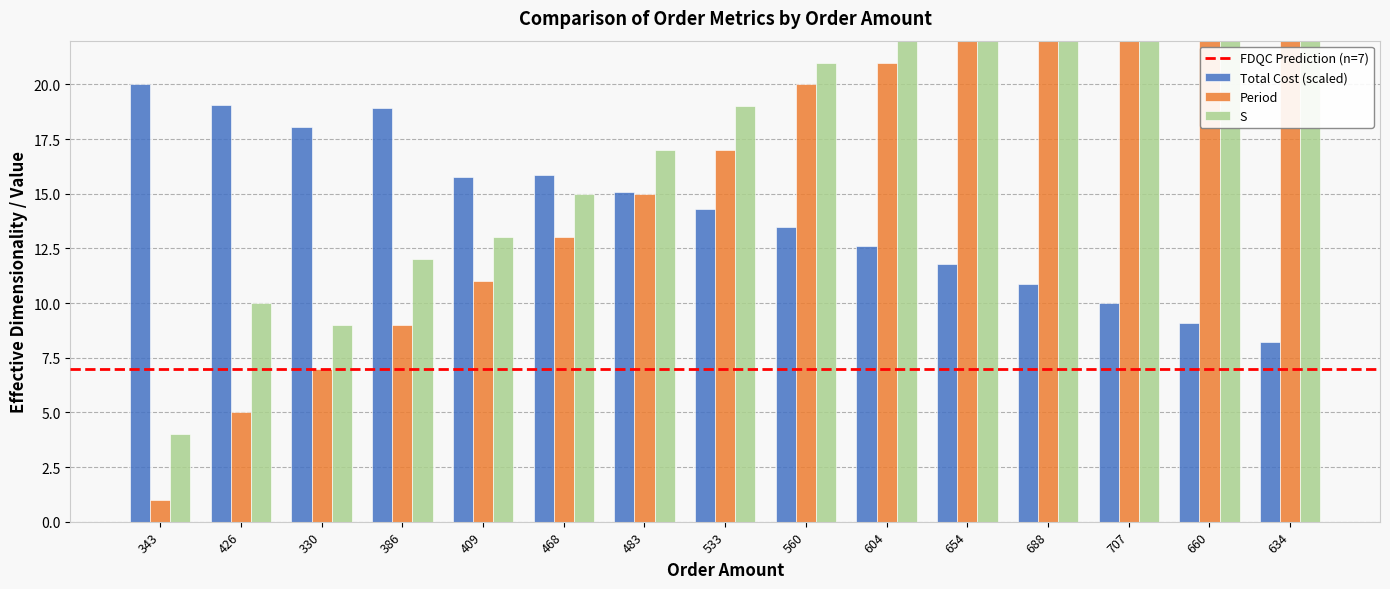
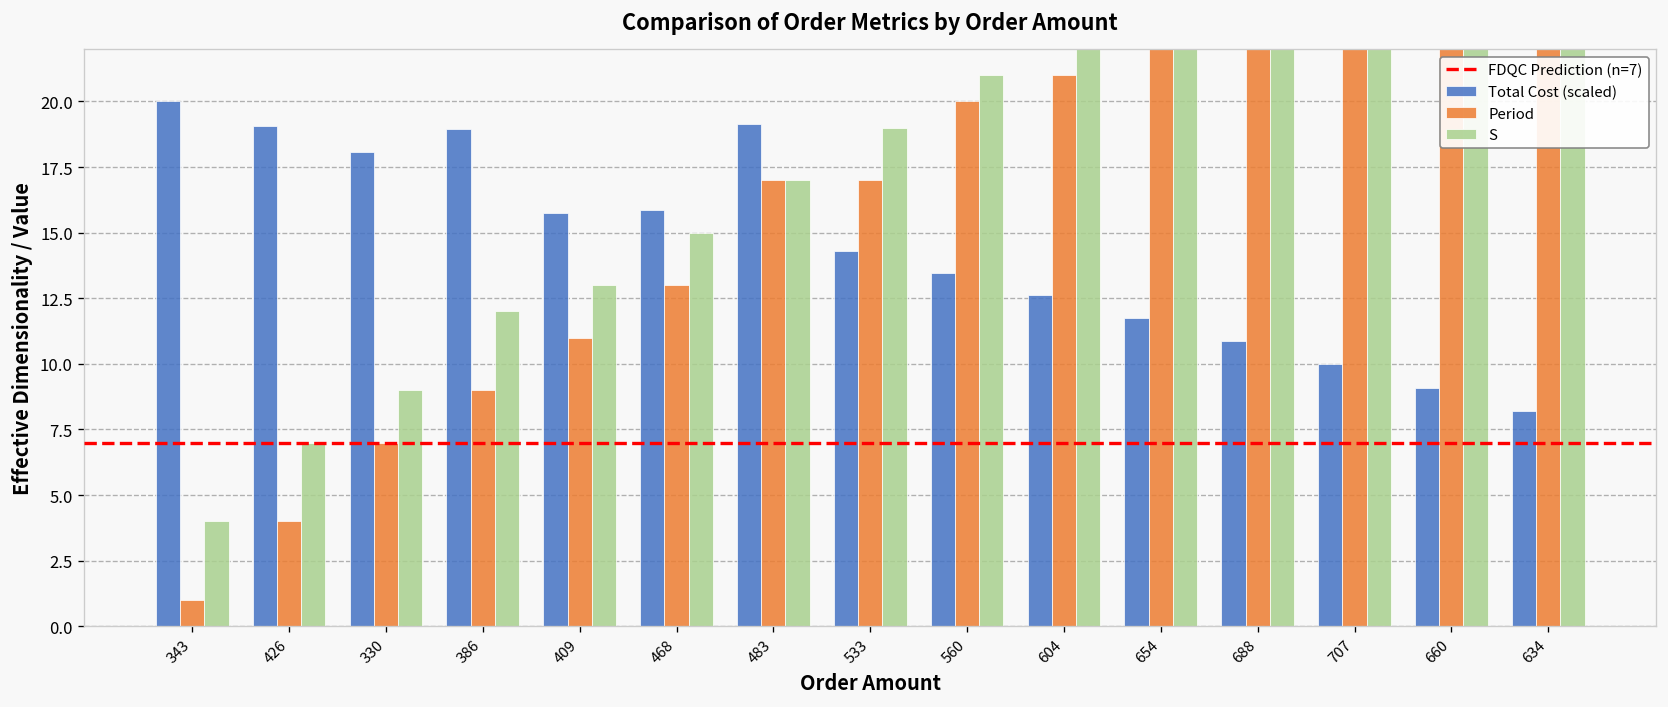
  {
    "Total Cost (scaled)": {
      "343": 20.0,
      "426": 19.1,
      "330": 18.1,
      "386": 18.9,
      "409": 15.7,
      "468": 15.9,
-     "483": 15.1,
+     "483": 19.2,
      "533": 14.3,
      "560": 13.5,
      "604": 12.6,
      "654": 11.8,
      "688": 10.9,
      "707": 10.0,
      "660": 9.1,
      "634": 8.2
    },
    "Period": {
      "343": 1,
-     "426": 5,
+     "426": 4,
      "330": 7,
      "386": 9,
      "409": 11,
      "468": 13,
-     "483": 15,
+     "483": 17,
      "533": 17,
      "560": 20,
      "604": 21
    },
    "S": {
      "343": 4,
-     "426": 10,
+     "426": 7,
      "330": 9,
      "386": 12,
      "409": 13,
      "468": 15,
      "483": 17,
      "533": 19,
      "560": 21
    }
  }
